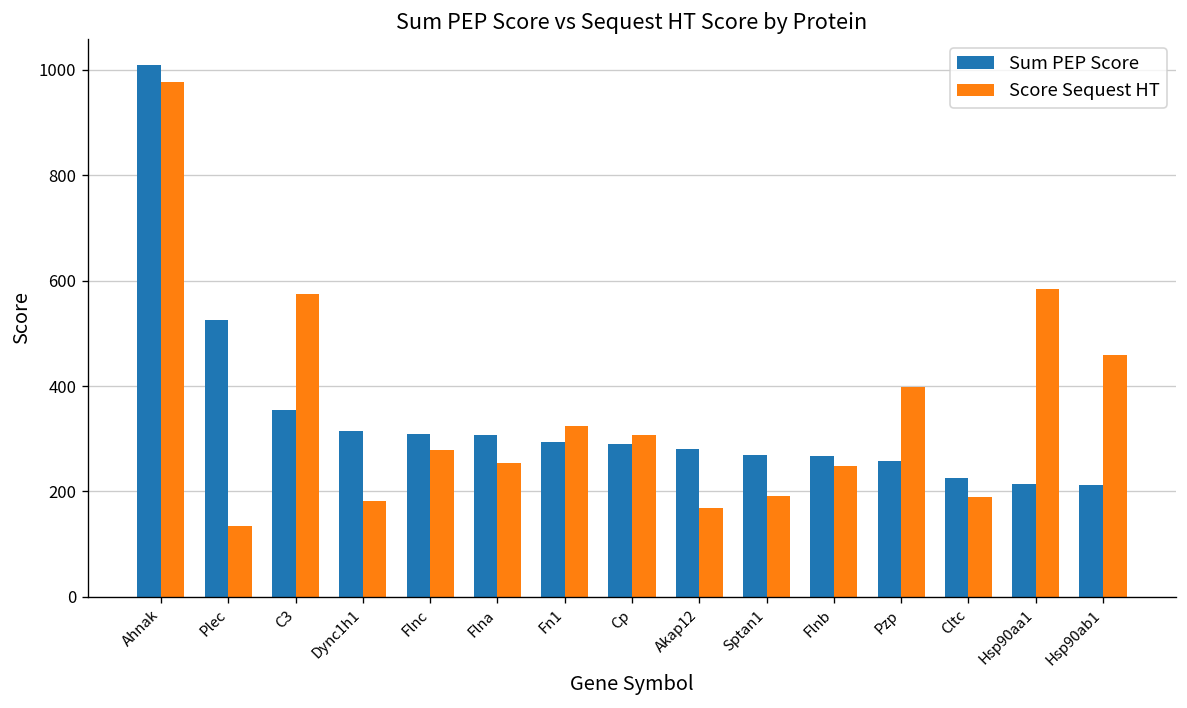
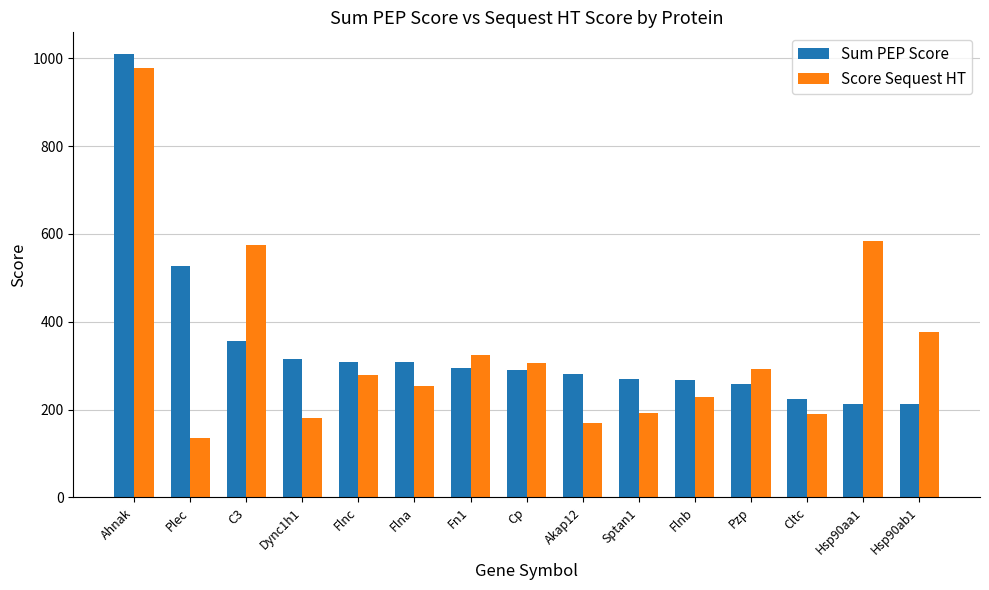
  {
    "Sum PEP Score": {
      "Ahnak": 1010,
      "Plec": 530,
      "C3": 360,
      "Dync1h1": 310,
      "Flnc": 310,
      "Flna": 310,
      "Fn1": 290,
      "Cp": 290,
      "Akap12": 280,
      "Sptan1": 270,
      "Flnb": 270,
      "Pzp": 260,
      "Cltc": 220,
      "Hsp90aa1": 210,
      "Hsp90ab1": 210
    },
    "Score Sequest HT": {
      "Ahnak": 980,
      "Plec": 140,
      "C3": 580,
      "Dync1h1": 180,
      "Flnc": 280,
      "Flna": 250,
      "Fn1": 320,
      "Cp": 310,
      "Akap12": 170,
      "Sptan1": 190,
-     "Flnb": 250,
-     "Pzp": 400,
+     "Flnb": 230,
+     "Pzp": 290,
      "Cltc": 190,
      "Hsp90aa1": 580,
-     "Hsp90ab1": 460
+     "Hsp90ab1": 380
    }
  }
